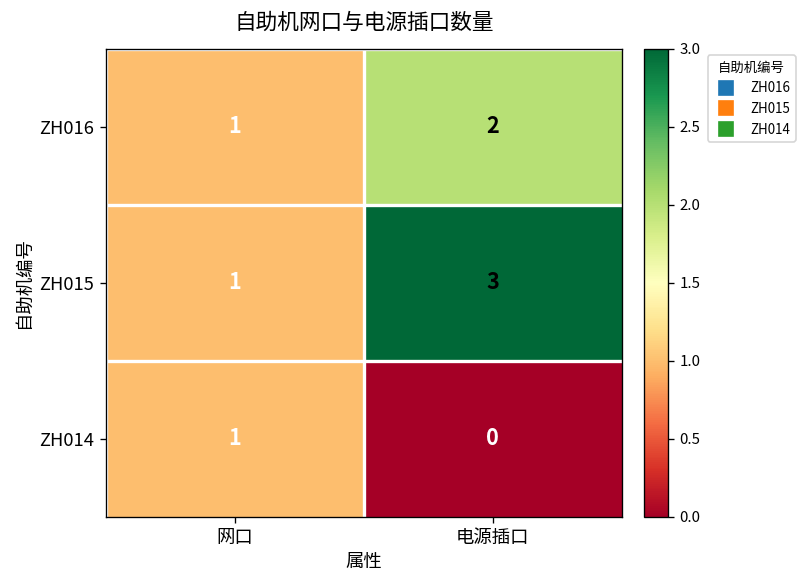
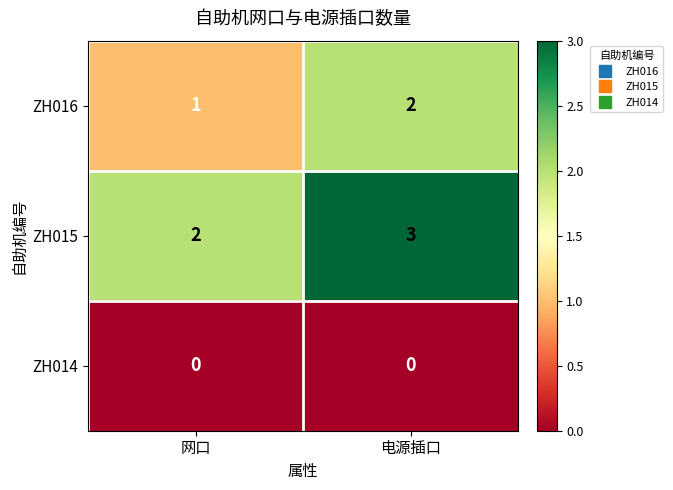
  {
    "ZH016": {
      "网口": 1,
      "电源插口": 2
    },
    "ZH015": {
-     "网口": 1,
+     "网口": 2,
      "电源插口": 3
    },
    "ZH014": {
-     "网口": 1,
+     "网口": 0,
      "电源插口": 0
    }
  }
